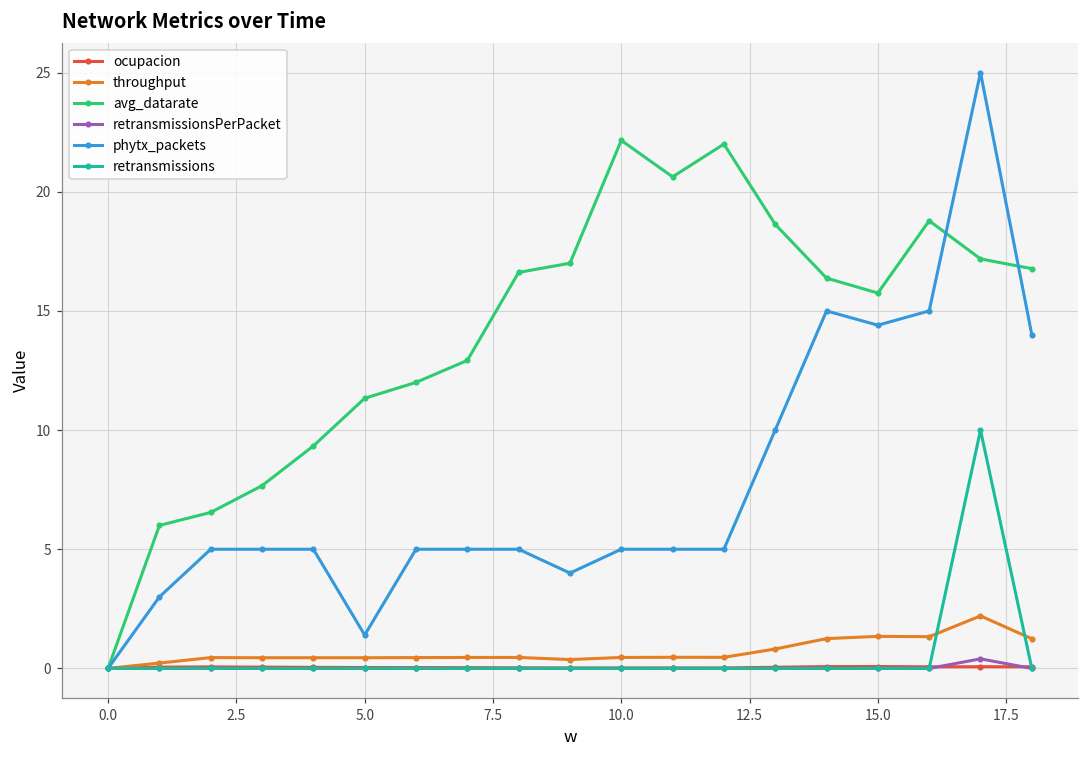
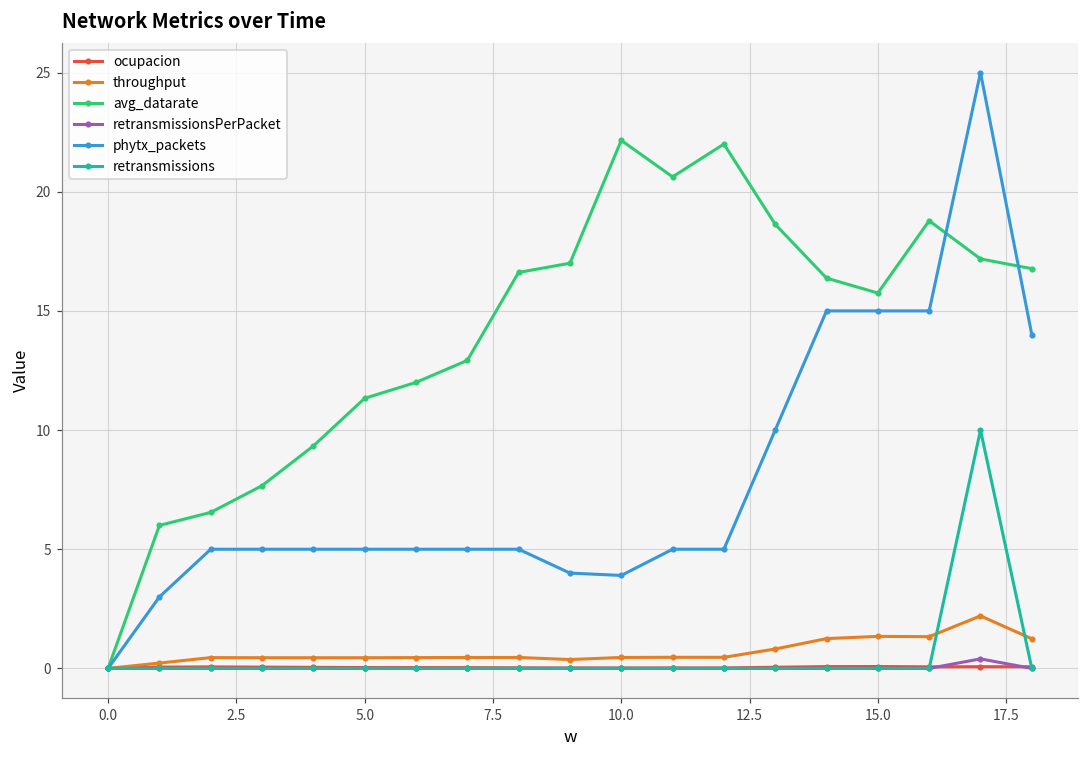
  {
    "phytx_packets": {
-     "5.0": 1.4,
-     "10.0": 5.0,
-     "15.0": 14.4
+     "5.0": 5.0,
+     "10.0": 3.9,
+     "15.0": 15.0
    }
  }
